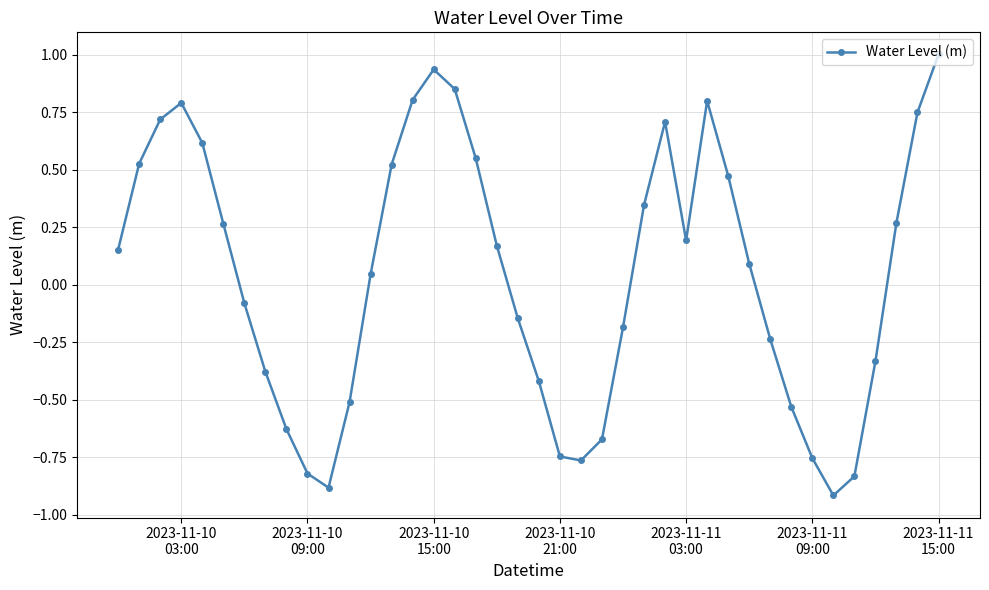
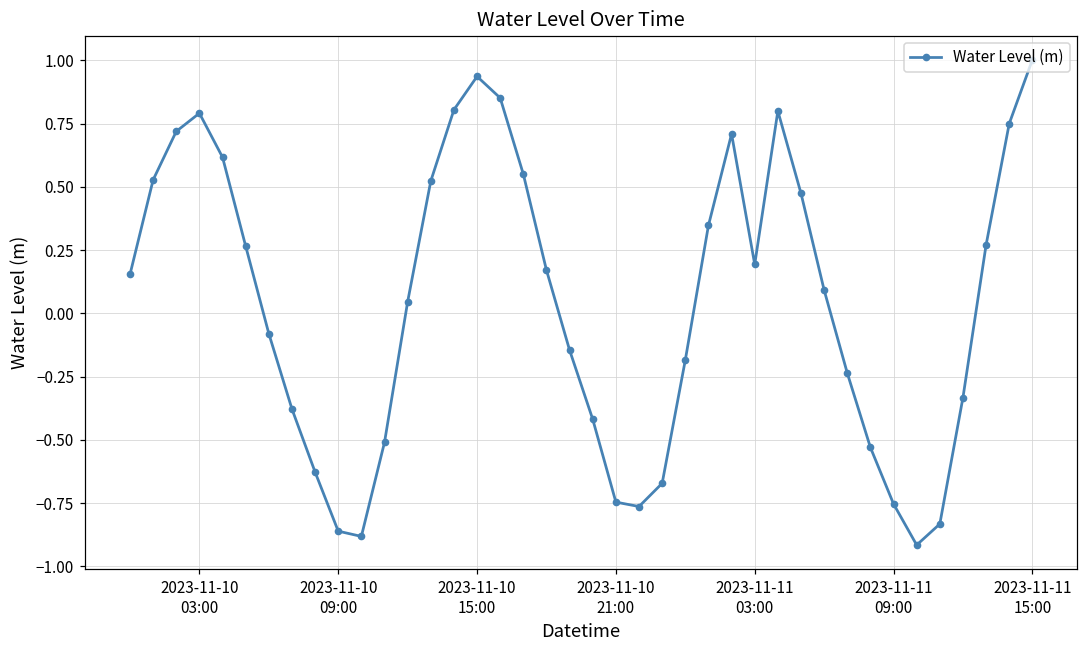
  {
    "2023-11-10 03:00": 0.79,
-   "2023-11-10 09:00": -0.82,
+   "2023-11-10 09:00": -0.86,
    "2023-11-10 15:00": 0.94,
    "2023-11-10 21:00": -0.75,
    "2023-11-11 03:00": 0.19,
    "2023-11-11 09:00": -0.75
  }
